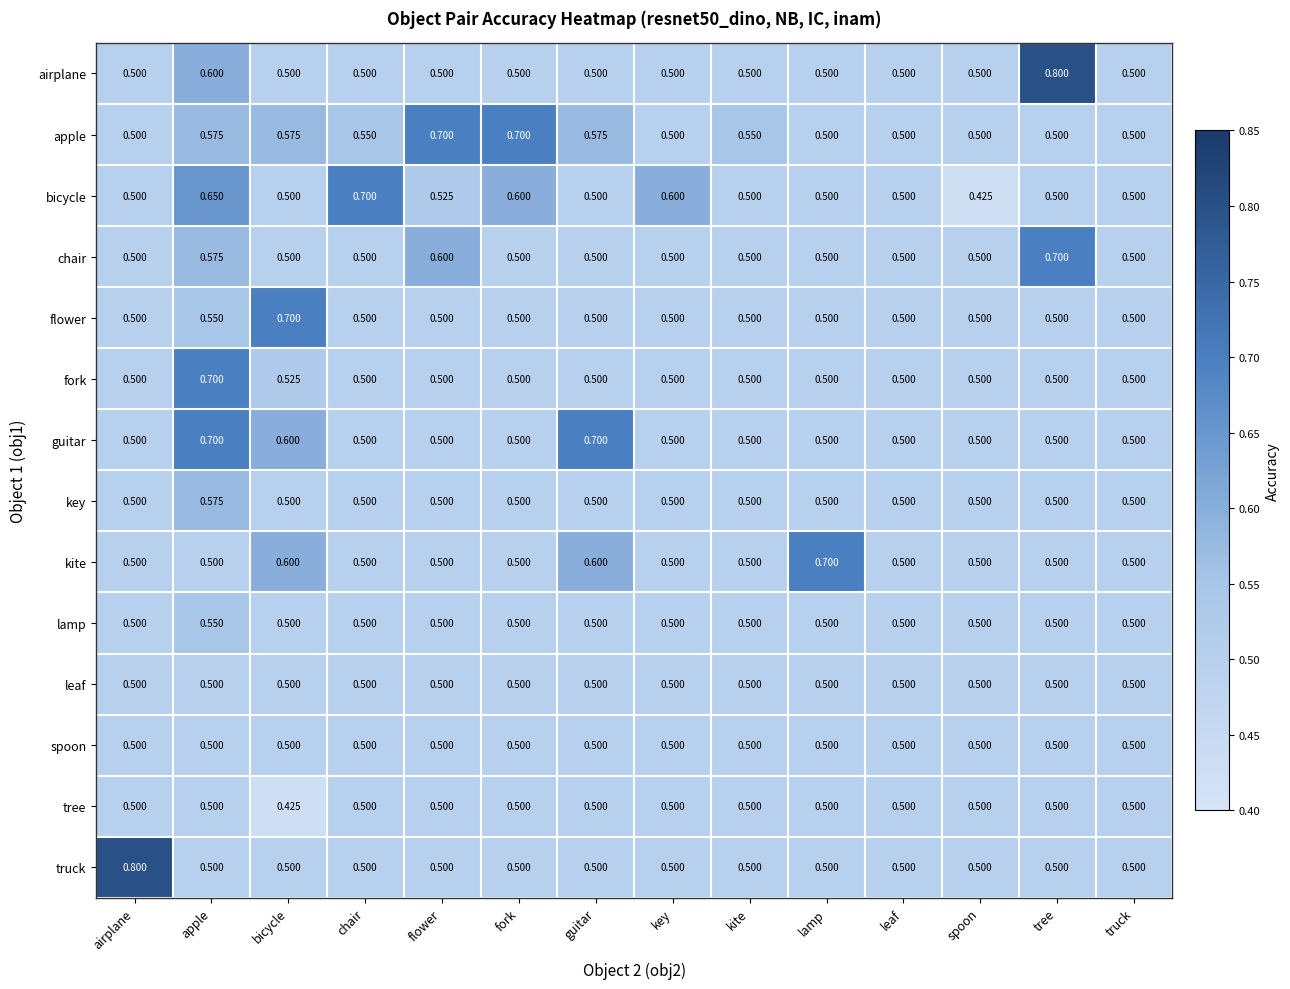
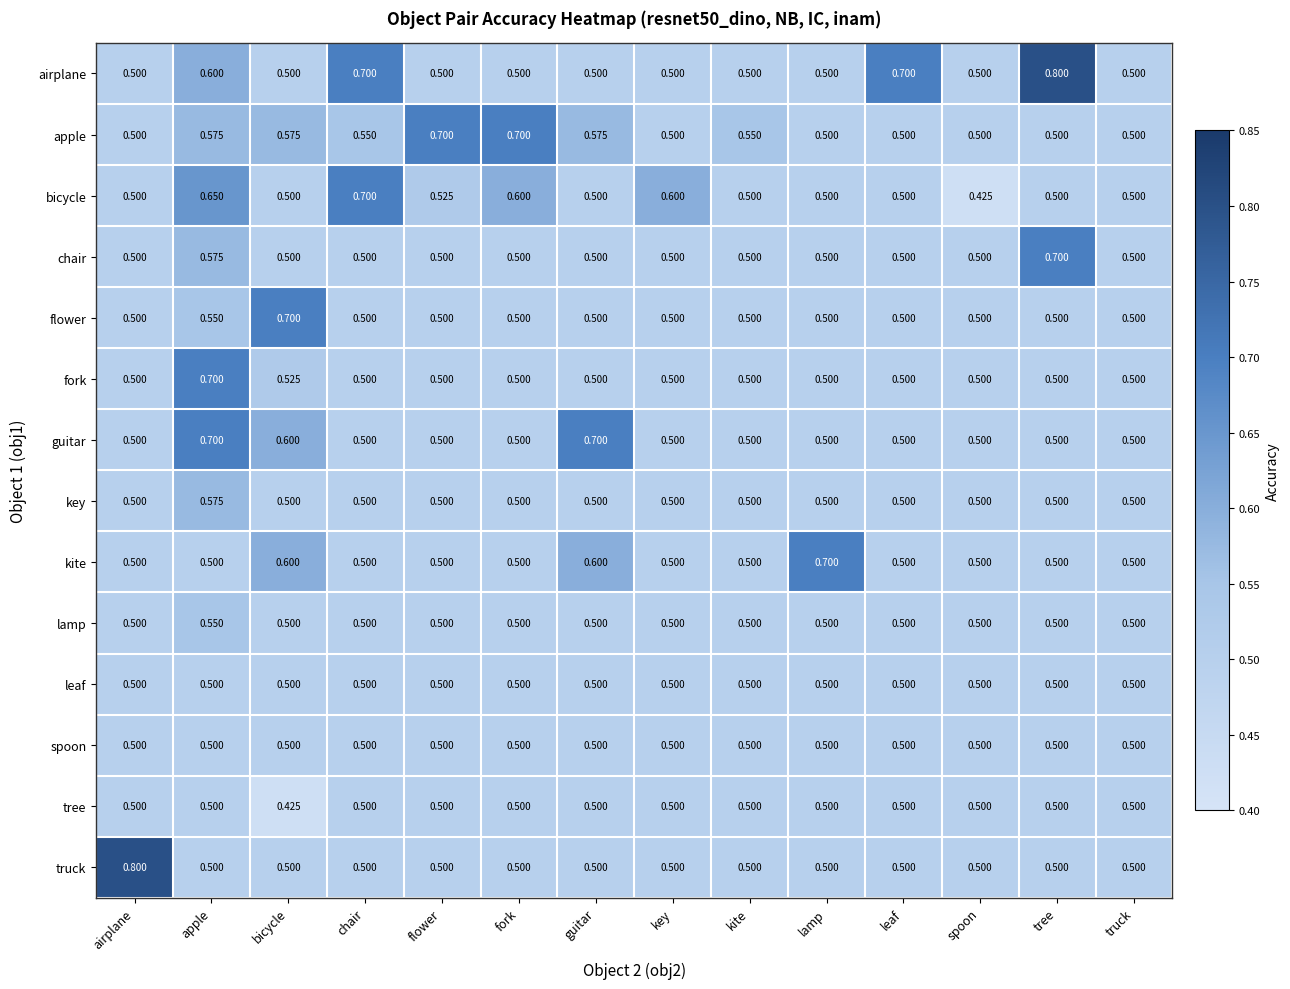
  {
    "airplane": {
      "airplane": 0.500,
      "apple": 0.600,
      "bicycle": 0.500,
-     "chair": 0.500,
+     "chair": 0.700,
      "flower": 0.500,
      "fork": 0.500,
      "guitar": 0.500,
      "key": 0.500,
      "kite": 0.500,
      "lamp": 0.500,
-     "leaf": 0.500,
+     "leaf": 0.700,
      "spoon": 0.500,
      "tree": 0.800,
      "truck": 0.500
    },
    "apple": {
      "airplane": 0.500,
      "apple": 0.575,
      "bicycle": 0.575,
      "chair": 0.550,
      "flower": 0.700,
      "fork": 0.700,
      "guitar": 0.575,
      "key": 0.500,
      "kite": 0.550,
      "lamp": 0.500,
      "leaf": 0.500,
      "spoon": 0.500,
      "tree": 0.500,
      "truck": 0.500
    },
    "bicycle": {
      "airplane": 0.500,
      "apple": 0.650,
      "bicycle": 0.500,
      "chair": 0.700,
      "flower": 0.525,
      "fork": 0.600,
      "guitar": 0.500,
      "key": 0.600,
      "kite": 0.500,
      "lamp": 0.500,
      "leaf": 0.500,
      "spoon": 0.425,
      "tree": 0.500,
      "truck": 0.500
    },
    "chair": {
      "airplane": 0.500,
      "apple": 0.575,
      "bicycle": 0.500,
      "chair": 0.500,
-     "flower": 0.600,
+     "flower": 0.500,
      "fork": 0.500,
      "guitar": 0.500,
      "key": 0.500,
      "kite": 0.500,
      "lamp": 0.500,
      "leaf": 0.500,
      "spoon": 0.500,
      "tree": 0.700,
      "truck": 0.500
    },
    "flower": {
      "airplane": 0.500,
      "apple": 0.550,
      "bicycle": 0.700,
      "chair": 0.500,
      "flower": 0.500,
      "fork": 0.500,
      "guitar": 0.500,
      "key": 0.500,
      "kite": 0.500,
      "lamp": 0.500,
      "leaf": 0.500,
      "spoon": 0.500,
      "tree": 0.500,
      "truck": 0.500
    },
    "fork": {
      "airplane": 0.500,
      "apple": 0.700,
      "bicycle": 0.525,
      "chair": 0.500,
      "flower": 0.500,
      "fork": 0.500,
      "guitar": 0.500,
      "key": 0.500,
      "kite": 0.500,
      "lamp": 0.500,
      "leaf": 0.500,
      "spoon": 0.500,
      "tree": 0.500,
      "truck": 0.500
    },
    "guitar": {
      "airplane": 0.500,
      "apple": 0.700,
      "bicycle": 0.600,
      "chair": 0.500,
      "flower": 0.500,
      "fork": 0.500,
      "guitar": 0.700,
      "key": 0.500,
      "kite": 0.500,
      "lamp": 0.500,
      "leaf": 0.500,
      "spoon": 0.500,
      "tree": 0.500,
      "truck": 0.500
    },
    "key": {
      "airplane": 0.500,
      "apple": 0.575,
      "bicycle": 0.500,
      "chair": 0.500,
      "flower": 0.500,
      "fork": 0.500,
      "guitar": 0.500,
      "key": 0.500,
      "kite": 0.500,
      "lamp": 0.500,
      "leaf": 0.500,
      "spoon": 0.500,
      "tree": 0.500,
      "truck": 0.500
    },
    "kite": {
      "airplane": 0.500,
      "apple": 0.500,
      "bicycle": 0.600,
      "chair": 0.500,
      "flower": 0.500,
      "fork": 0.500,
      "guitar": 0.600,
      "key": 0.500,
      "kite": 0.500,
      "lamp": 0.700,
      "leaf": 0.500,
      "spoon": 0.500,
      "tree": 0.500,
      "truck": 0.500
    },
    "lamp": {
      "airplane": 0.500,
      "apple": 0.550,
      "bicycle": 0.500,
      "chair": 0.500,
      "flower": 0.500,
      "fork": 0.500,
      "guitar": 0.500,
      "key": 0.500,
      "kite": 0.500,
      "lamp": 0.500,
      "leaf": 0.500,
      "spoon": 0.500,
      "tree": 0.500,
      "truck": 0.500
    },
    "leaf": {
      "airplane": 0.500,
      "apple": 0.500,
      "bicycle": 0.500,
      "chair": 0.500,
      "flower": 0.500,
      "fork": 0.500,
      "guitar": 0.500,
      "key": 0.500,
      "kite": 0.500,
      "lamp": 0.500,
      "leaf": 0.500,
      "spoon": 0.500,
      "tree": 0.500,
      "truck": 0.500
    },
    "spoon": {
      "airplane": 0.500,
      "apple": 0.500,
      "bicycle": 0.500,
      "chair": 0.500,
      "flower": 0.500,
      "fork": 0.500,
      "guitar": 0.500,
      "key": 0.500,
      "kite": 0.500,
      "lamp": 0.500,
      "leaf": 0.500,
      "spoon": 0.500,
      "tree": 0.500,
      "truck": 0.500
    },
    "tree": {
      "airplane": 0.500,
      "apple": 0.500,
      "bicycle": 0.425,
      "chair": 0.500,
      "flower": 0.500,
      "fork": 0.500,
      "guitar": 0.500,
      "key": 0.500,
      "kite": 0.500,
      "lamp": 0.500,
      "leaf": 0.500,
      "spoon": 0.500,
      "tree": 0.500,
      "truck": 0.500
    },
    "truck": {
      "airplane": 0.800,
      "apple": 0.500,
      "bicycle": 0.500,
      "chair": 0.500,
      "flower": 0.500,
      "fork": 0.500,
      "guitar": 0.500,
      "key": 0.500,
      "kite": 0.500,
      "lamp": 0.500,
      "leaf": 0.500,
      "spoon": 0.500,
      "tree": 0.500,
      "truck": 0.500
    }
  }
